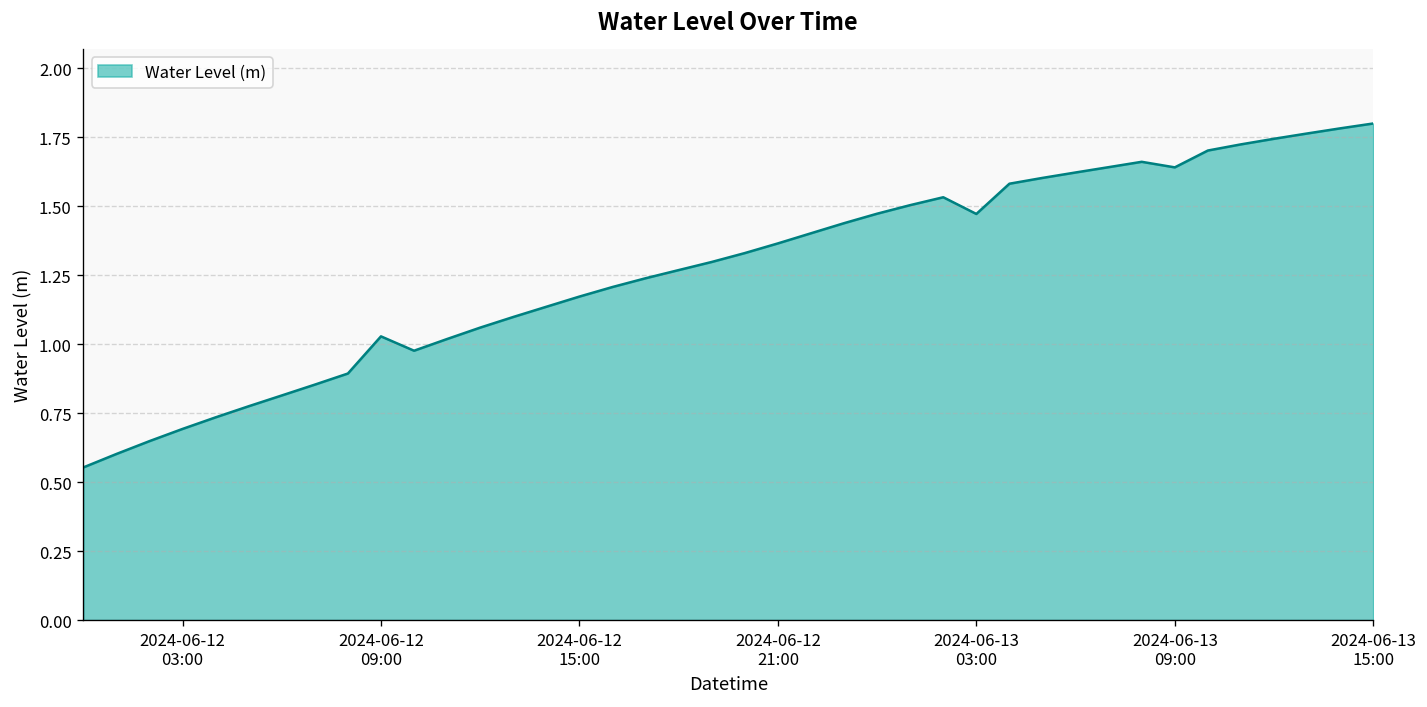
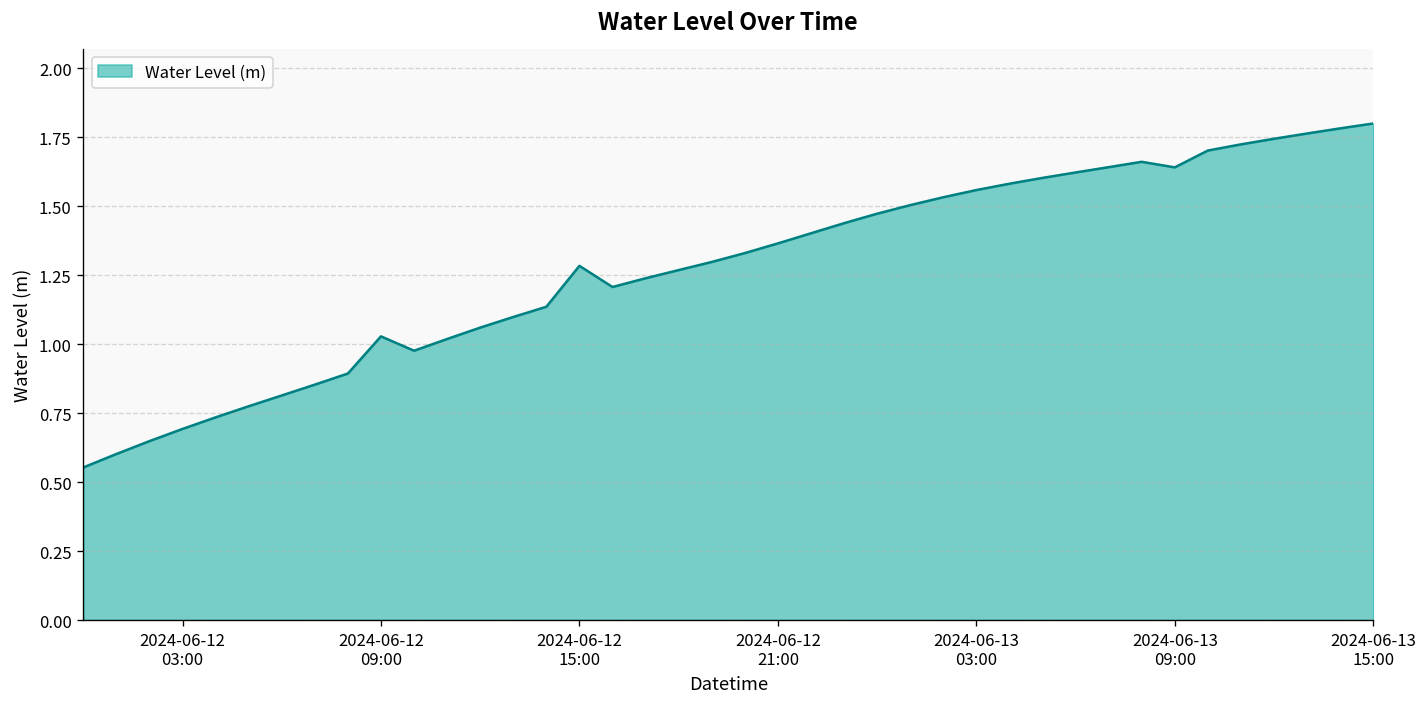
  {
    "2024-06-12 03:00": 0.69,
    "2024-06-12 09:00": 1.03,
-   "2024-06-12 15:00": 1.17,
+   "2024-06-12 15:00": 1.28,
    "2024-06-12 21:00": 1.37,
-   "2024-06-13 03:00": 1.47,
+   "2024-06-13 03:00": 1.56,
    "2024-06-13 09:00": 1.64,
    "2024-06-13 15:00": 1.80
  }
